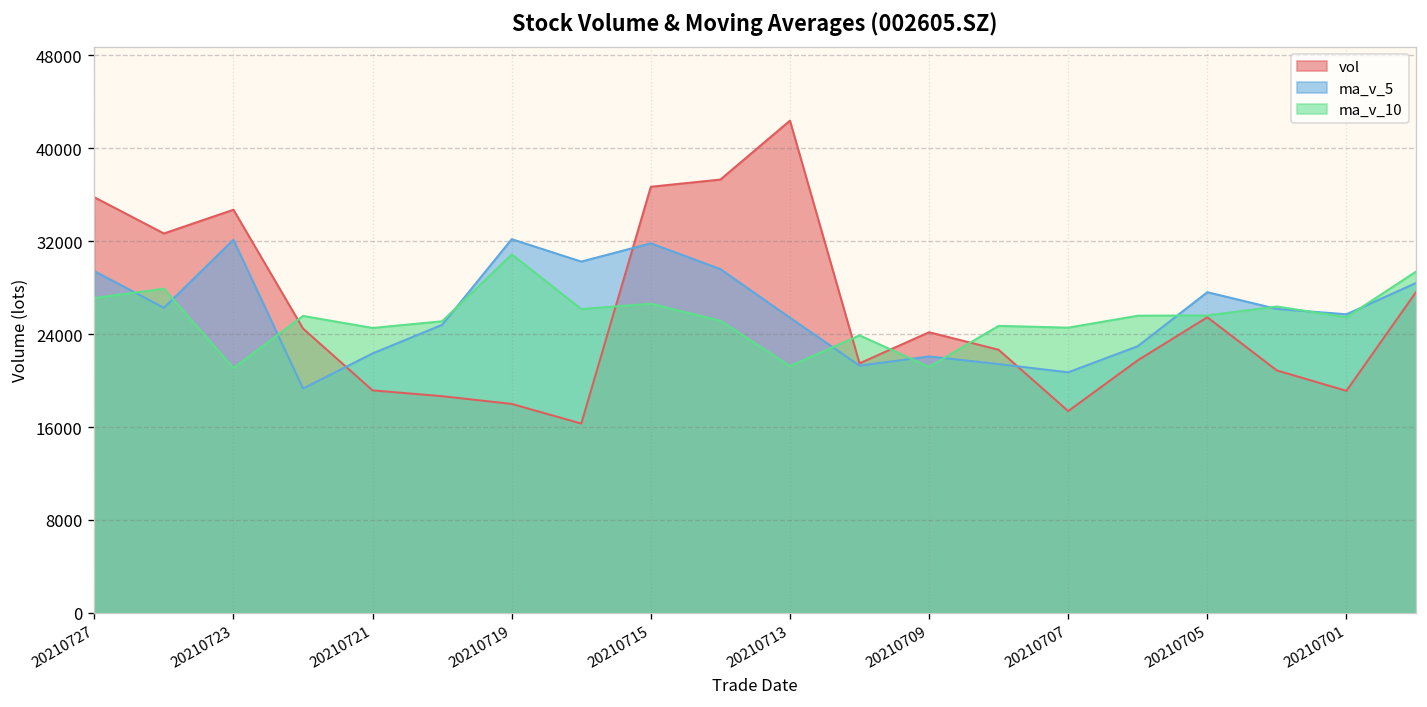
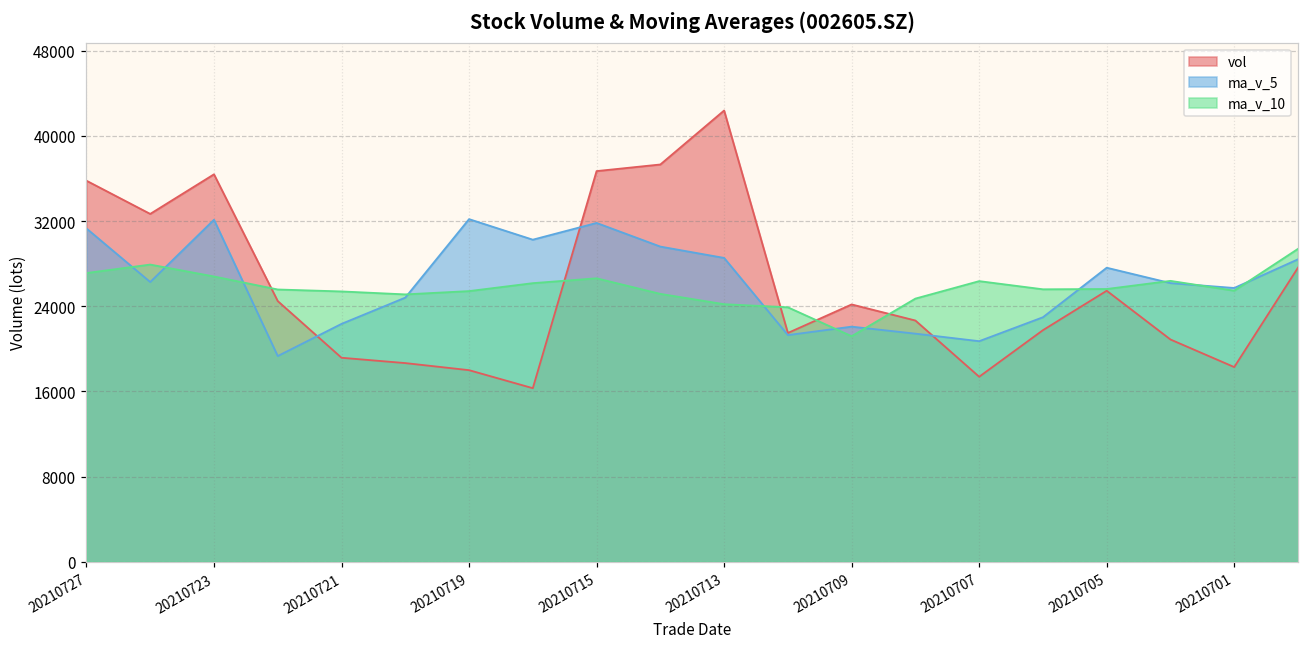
  {
    "vol": {
      "20210727": 36000,
-     "20210723": 35000,
+     "20210723": 36000,
      "20210721": 19000,
      "20210719": 18000,
      "20210715": 37000,
      "20210713": 42000,
      "20210709": 24000,
      "20210707": 17000,
-     "20210701": 19000
+     "20210701": 18000
    },
    "ma_v_5": {
-     "20210727": 29000,
+     "20210727": 31000,
      "20210723": 32000,
      "20210721": 22000,
      "20210719": 32000,
      "20210715": 32000,
-     "20210713": 25000,
+     "20210713": 29000,
      "20210709": 22000,
      "20210707": 21000,
      "20210705": 28000
    },
    "ma_v_10": {
      "20210727": 27000,
-     "20210723": 21000,
-     "20210721": 24500,
-     "20210719": 31000,
+     "20210723": 27000,
+     "20210721": 25400,
+     "20210719": 25000,
      "20210715": 27000,
-     "20210713": 21000,
+     "20210713": 24000,
      "20210709": 21000,
-     "20210707": 25000
+     "20210707": 26000
    }
  }
